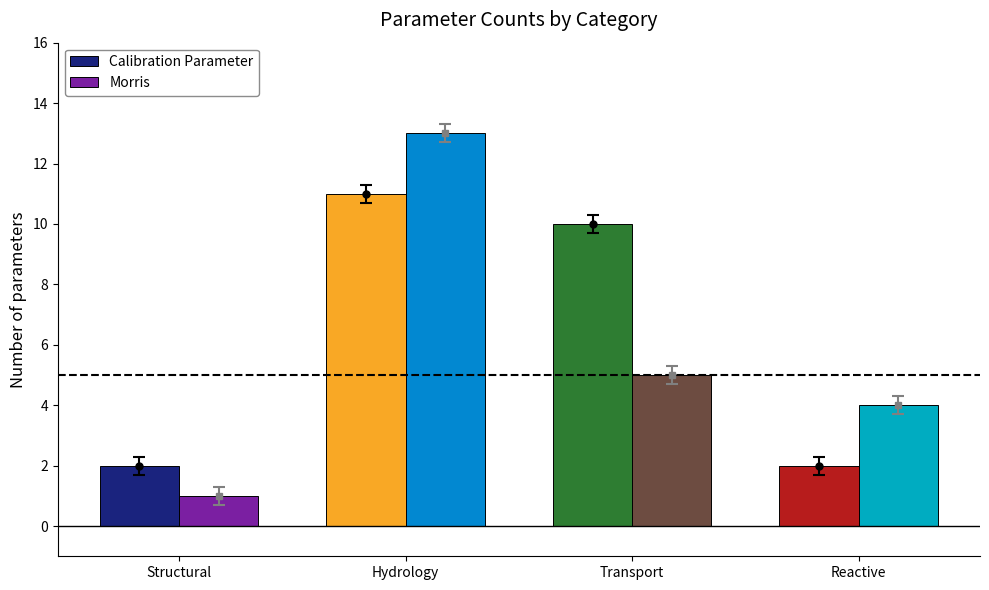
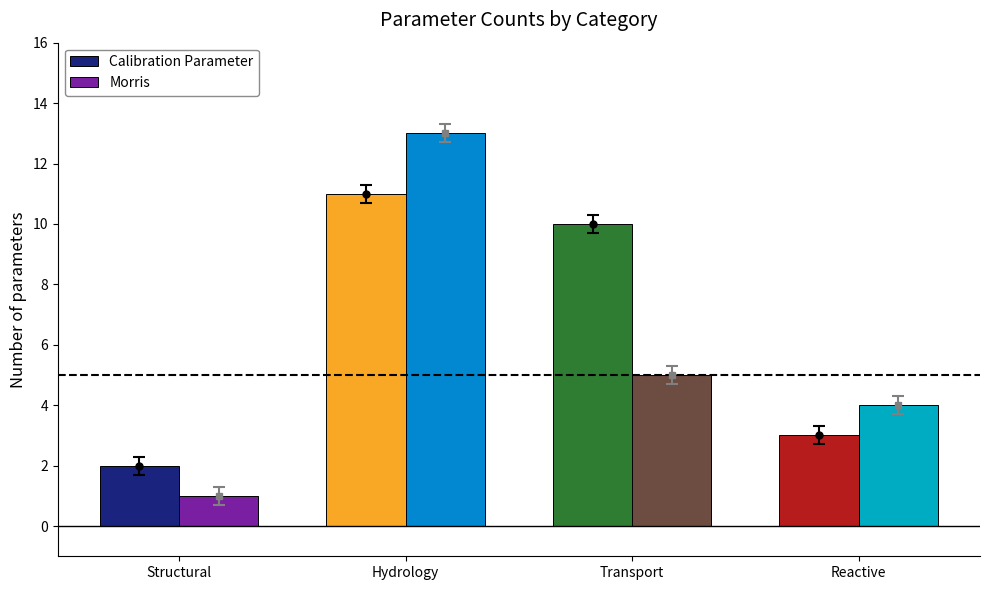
  {
    "Calibration Parameter": {
      "Structural": 2,
      "Hydrology": 11,
      "Transport": 10,
-     "Reactive": 2
+     "Reactive": 3
    },
    "Morris": {
      "Structural": 1,
      "Hydrology": 13,
      "Transport": 5,
      "Reactive": 4
    }
  }
